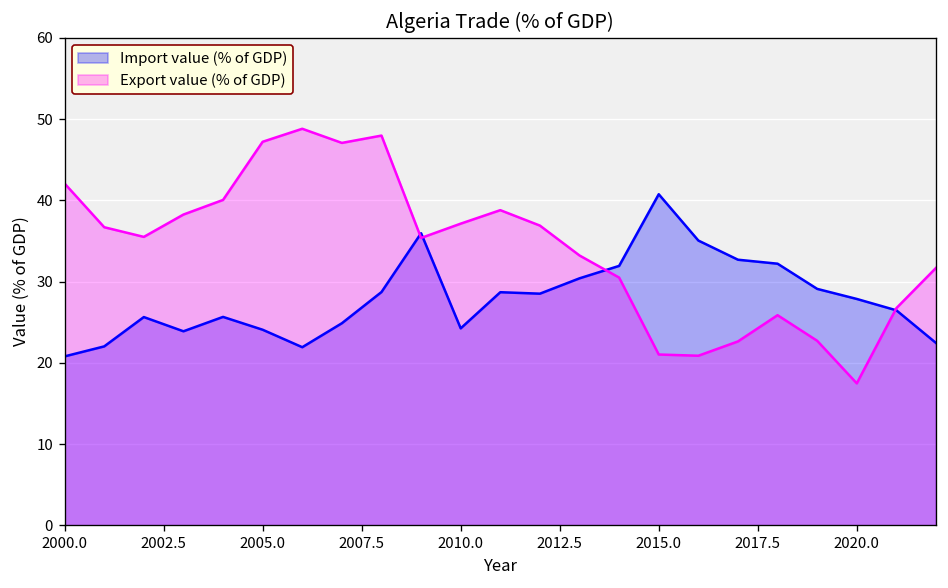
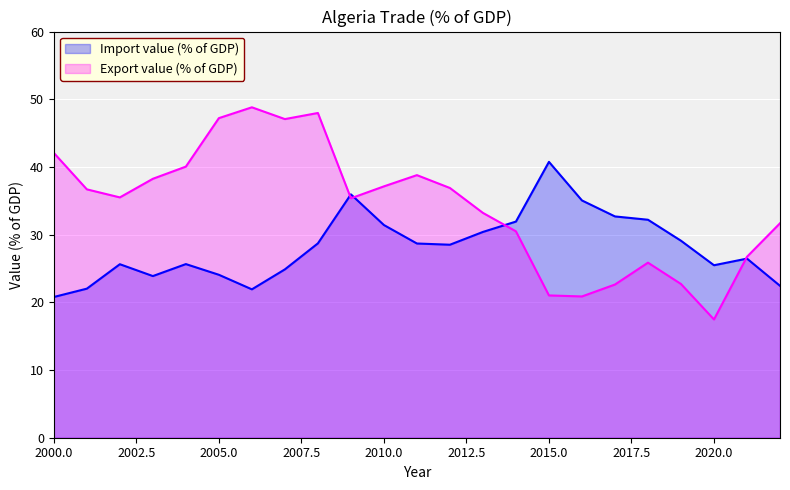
  {
    "Import value (% of GDP)": {
      "2000.0": 21,
      "2005.0": 24,
-     "2010.0": 24,
+     "2010.0": 31,
      "2015.0": 41,
-     "2020.0": 28
+     "2020.0": 25
    },
    "Export value (% of GDP)": {
      "2000.0": 42,
      "2005.0": 47,
      "2010.0": 37,
      "2015.0": 21,
      "2020.0": 17
    }
  }
